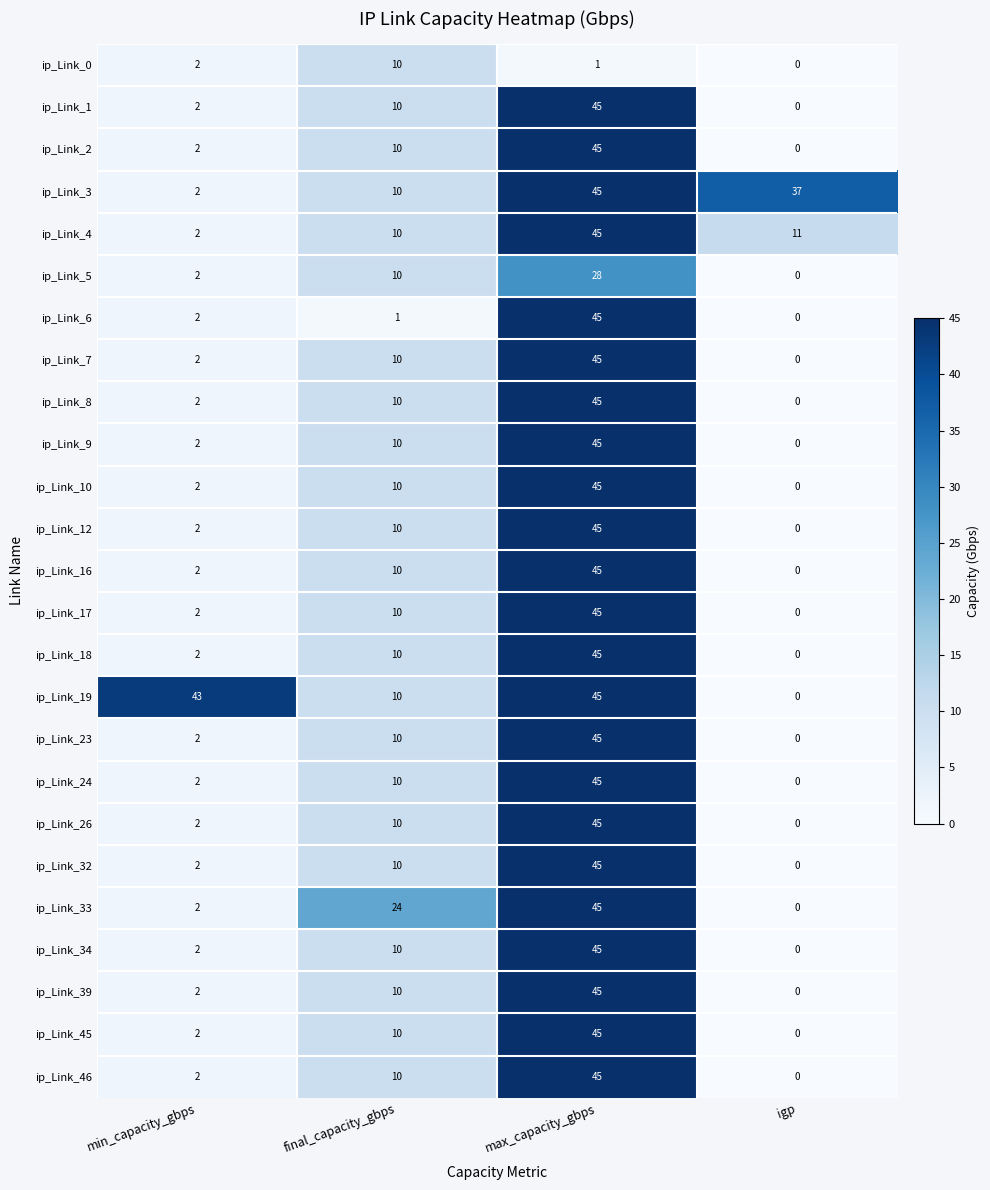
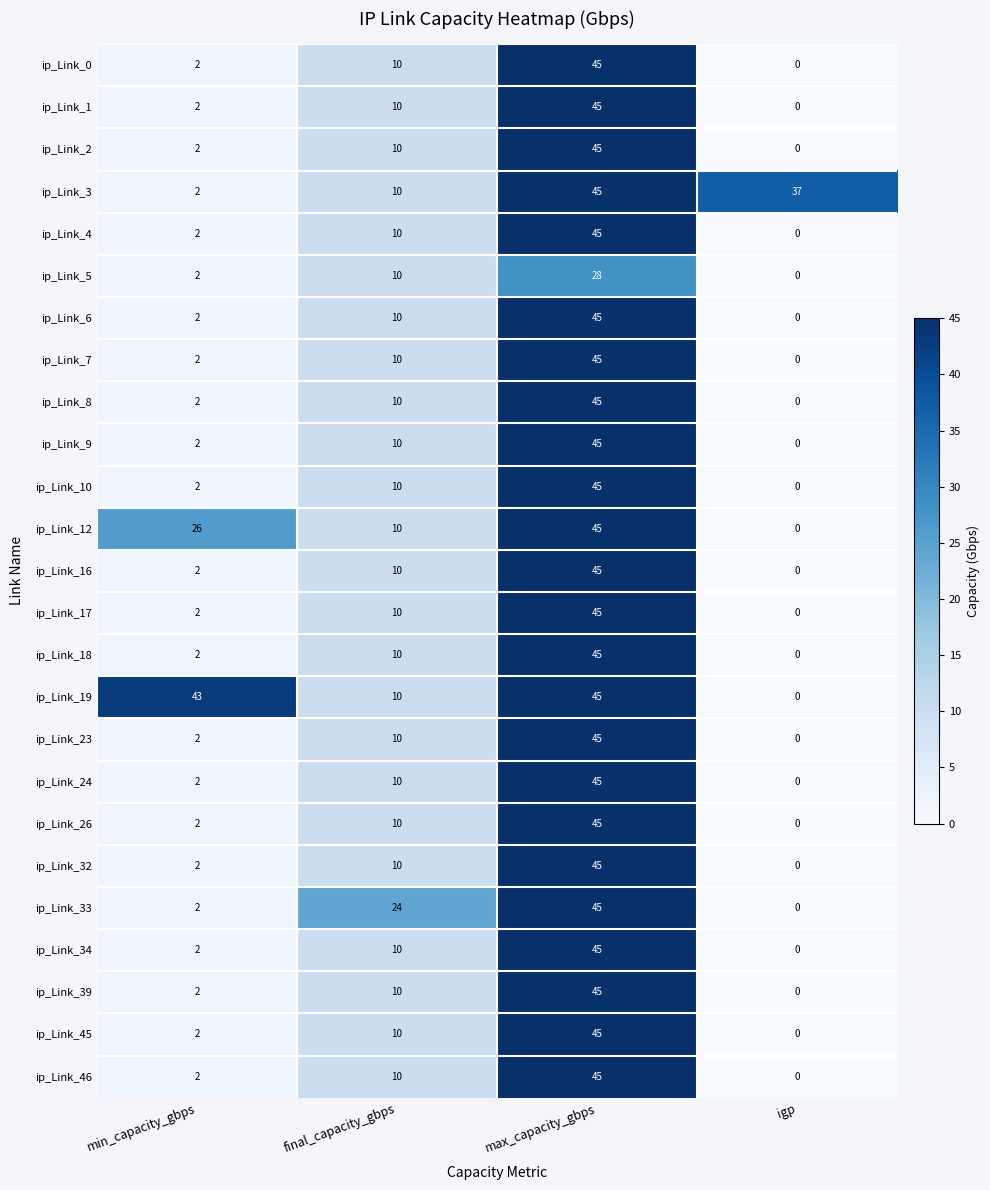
  {
    "ip_Link_0": {
      "min_capacity_gbps": 2,
      "final_capacity_gbps": 10,
-     "max_capacity_gbps": 1,
+     "max_capacity_gbps": 45,
      "igp": 0
    },
    "ip_Link_1": {
      "min_capacity_gbps": 2,
      "final_capacity_gbps": 10,
      "max_capacity_gbps": 45,
      "igp": 0
    },
    "ip_Link_2": {
      "min_capacity_gbps": 2,
      "final_capacity_gbps": 10,
      "max_capacity_gbps": 45,
      "igp": 0
    },
    "ip_Link_3": {
      "min_capacity_gbps": 2,
      "final_capacity_gbps": 10,
      "max_capacity_gbps": 45,
      "igp": 37
    },
    "ip_Link_4": {
      "min_capacity_gbps": 2,
      "final_capacity_gbps": 10,
      "max_capacity_gbps": 45,
-     "igp": 11
+     "igp": 0
    },
    "ip_Link_5": {
      "min_capacity_gbps": 2,
      "final_capacity_gbps": 10,
      "max_capacity_gbps": 28,
      "igp": 0
    },
    "ip_Link_6": {
      "min_capacity_gbps": 2,
-     "final_capacity_gbps": 1,
+     "final_capacity_gbps": 10,
      "max_capacity_gbps": 45,
      "igp": 0
    },
    "ip_Link_7": {
      "min_capacity_gbps": 2,
      "final_capacity_gbps": 10,
      "max_capacity_gbps": 45,
      "igp": 0
    },
    "ip_Link_8": {
      "min_capacity_gbps": 2,
      "final_capacity_gbps": 10,
      "max_capacity_gbps": 45,
      "igp": 0
    },
    "ip_Link_9": {
      "min_capacity_gbps": 2,
      "final_capacity_gbps": 10,
      "max_capacity_gbps": 45,
      "igp": 0
    },
    "ip_Link_10": {
      "min_capacity_gbps": 2,
      "final_capacity_gbps": 10,
      "max_capacity_gbps": 45,
      "igp": 0
    },
    "ip_Link_12": {
-     "min_capacity_gbps": 2,
+     "min_capacity_gbps": 26,
      "final_capacity_gbps": 10,
      "max_capacity_gbps": 45,
      "igp": 0
    },
    "ip_Link_16": {
      "min_capacity_gbps": 2,
      "final_capacity_gbps": 10,
      "max_capacity_gbps": 45,
      "igp": 0
    },
    "ip_Link_17": {
      "min_capacity_gbps": 2,
      "final_capacity_gbps": 10,
      "max_capacity_gbps": 45,
      "igp": 0
    },
    "ip_Link_18": {
      "min_capacity_gbps": 2,
      "final_capacity_gbps": 10,
      "max_capacity_gbps": 45,
      "igp": 0
    },
    "ip_Link_19": {
      "min_capacity_gbps": 43,
      "final_capacity_gbps": 10,
      "max_capacity_gbps": 45,
      "igp": 0
    },
    "ip_Link_23": {
      "min_capacity_gbps": 2,
      "final_capacity_gbps": 10,
      "max_capacity_gbps": 45,
      "igp": 0
    },
    "ip_Link_24": {
      "min_capacity_gbps": 2,
      "final_capacity_gbps": 10,
      "max_capacity_gbps": 45,
      "igp": 0
    },
    "ip_Link_26": {
      "min_capacity_gbps": 2,
      "final_capacity_gbps": 10,
      "max_capacity_gbps": 45,
      "igp": 0
    },
    "ip_Link_32": {
      "min_capacity_gbps": 2,
      "final_capacity_gbps": 10,
      "max_capacity_gbps": 45,
      "igp": 0
    },
    "ip_Link_33": {
      "min_capacity_gbps": 2,
      "final_capacity_gbps": 24,
      "max_capacity_gbps": 45,
      "igp": 0
    },
    "ip_Link_34": {
      "min_capacity_gbps": 2,
      "final_capacity_gbps": 10,
      "max_capacity_gbps": 45,
      "igp": 0
    },
    "ip_Link_39": {
      "min_capacity_gbps": 2,
      "final_capacity_gbps": 10,
      "max_capacity_gbps": 45,
      "igp": 0
    },
    "ip_Link_45": {
      "min_capacity_gbps": 2,
      "final_capacity_gbps": 10,
      "max_capacity_gbps": 45,
      "igp": 0
    },
    "ip_Link_46": {
      "min_capacity_gbps": 2,
      "final_capacity_gbps": 10,
      "max_capacity_gbps": 45,
      "igp": 0
    }
  }
